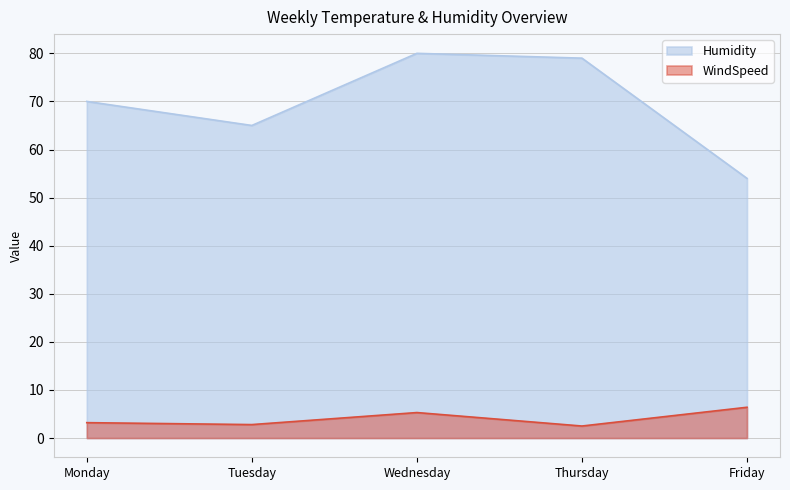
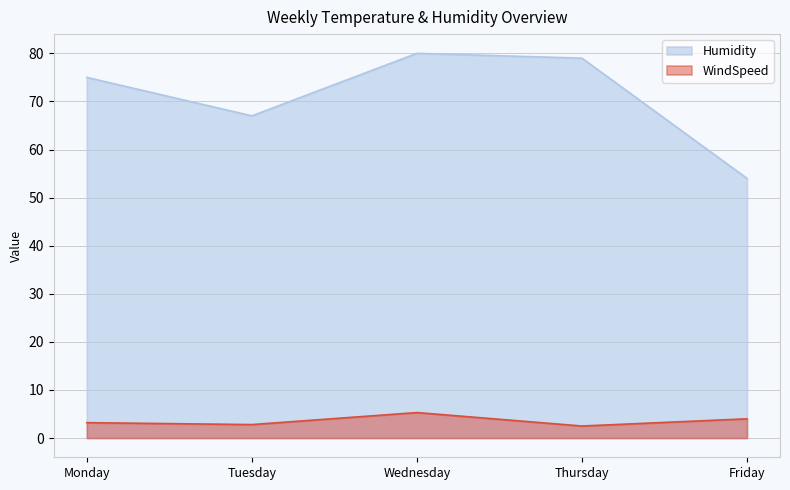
  {
    "Humidity": {
-     "Monday": 70,
-     "Tuesday": 65,
+     "Monday": 75,
+     "Tuesday": 67,
      "Wednesday": 80,
      "Thursday": 79,
      "Friday": 54
    },
    "WindSpeed": {
      "Monday": 3,
      "Tuesday": 3,
      "Wednesday": 5,
      "Thursday": 3,
-     "Friday": 6
+     "Friday": 4
    }
  }
